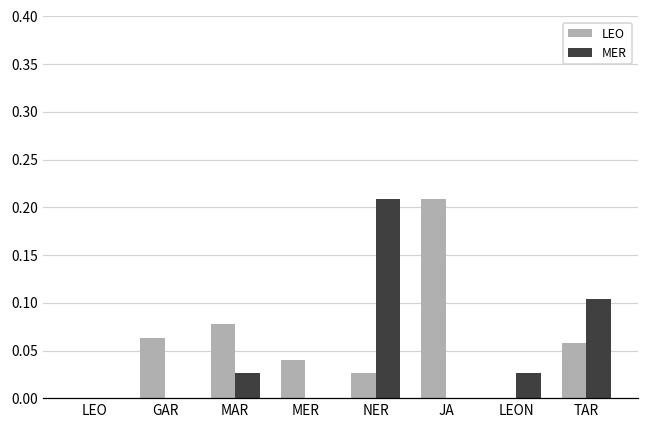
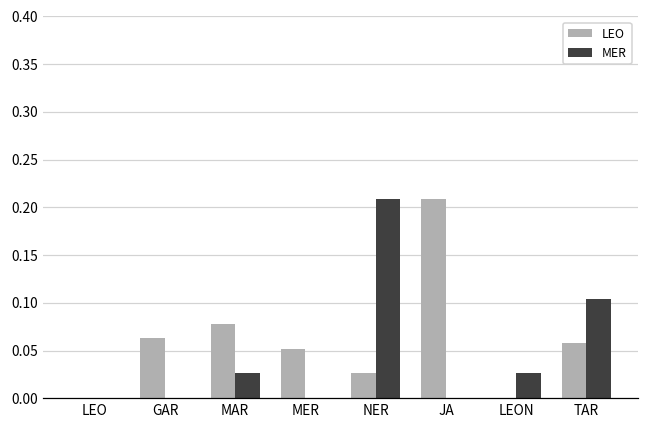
  {
    "LEO": {
      "LEO": 0.00,
      "GAR": 0.06,
      "MAR": 0.08,
-     "MER": 0.04,
+     "MER": 0.05,
      "NER": 0.03,
      "JA": 0.21,
      "LEON": 0.00,
      "TAR": 0.06
    },
    "MER": {
      "LEO": 0.00,
      "GAR": 0.00,
      "MAR": 0.03,
      "MER": 0.00,
      "NER": 0.21,
      "JA": 0.00,
      "LEON": 0.03,
      "TAR": 0.10
    }
  }
